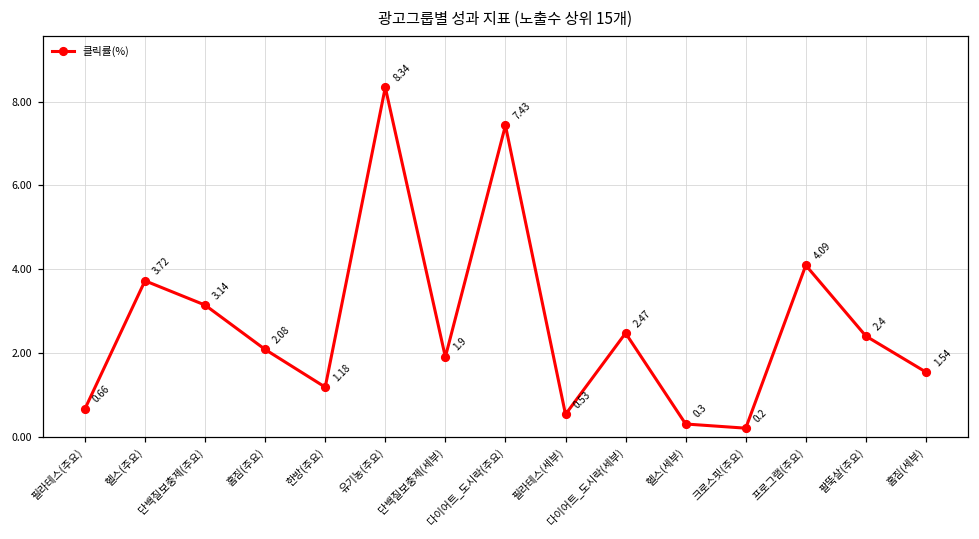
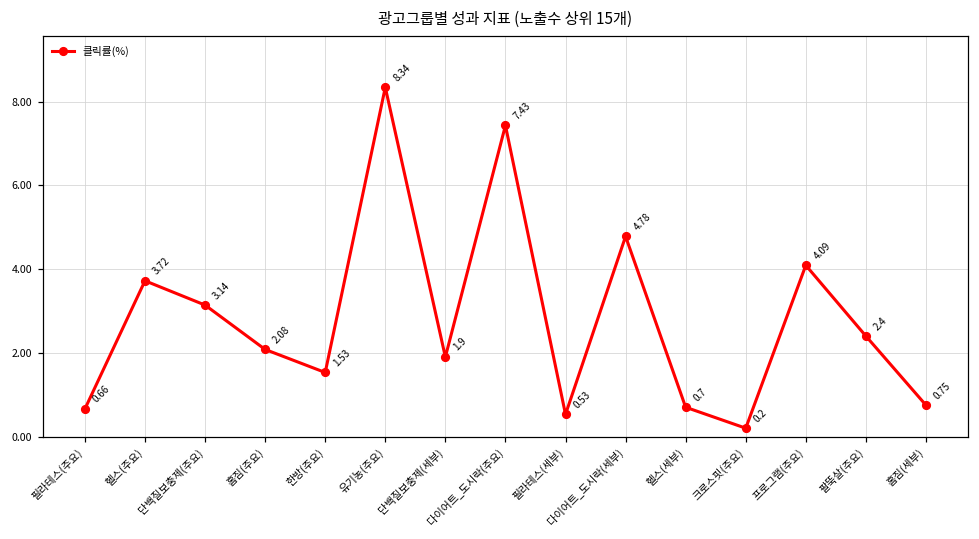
  {
    "필라테스(주요)": 0.66,
    "헬스(주요)": 3.72,
    "단백질보충제(주요)": 3.14,
    "홈짐(주요)": 2.08,
-   "한방(주요)": 1.18,
+   "한방(주요)": 1.53,
    "유기농(주요)": 8.34,
    "단백질보충제(세부)": 1.9,
    "다이어트_도시락(주요)": 7.43,
    "필라테스(세부)": 0.53,
-   "다이어트_도시락(세부)": 2.47,
-   "헬스(세부)": 0.3,
+   "다이어트_도시락(세부)": 4.78,
+   "헬스(세부)": 0.7,
    "크로스핏(주요)": 0.2,
    "프로그램(주요)": 4.09,
    "팔뚝살(주요)": 2.4,
-   "홈짐(세부)": 1.54
+   "홈짐(세부)": 0.75
  }
